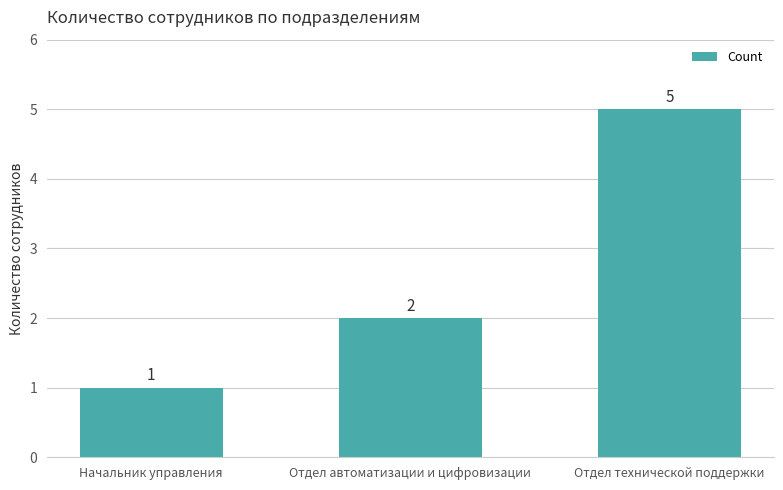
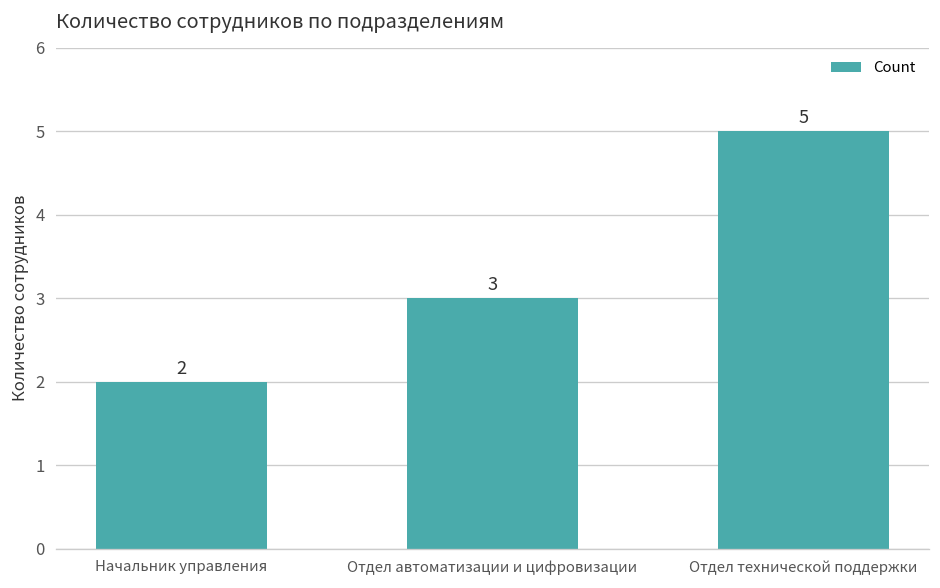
  {
-   "Начальник управления": 1,
-   "Отдел автоматизации и цифровизации": 2,
+   "Начальник управления": 2,
+   "Отдел автоматизации и цифровизации": 3,
    "Отдел технической поддержки": 5
  }
